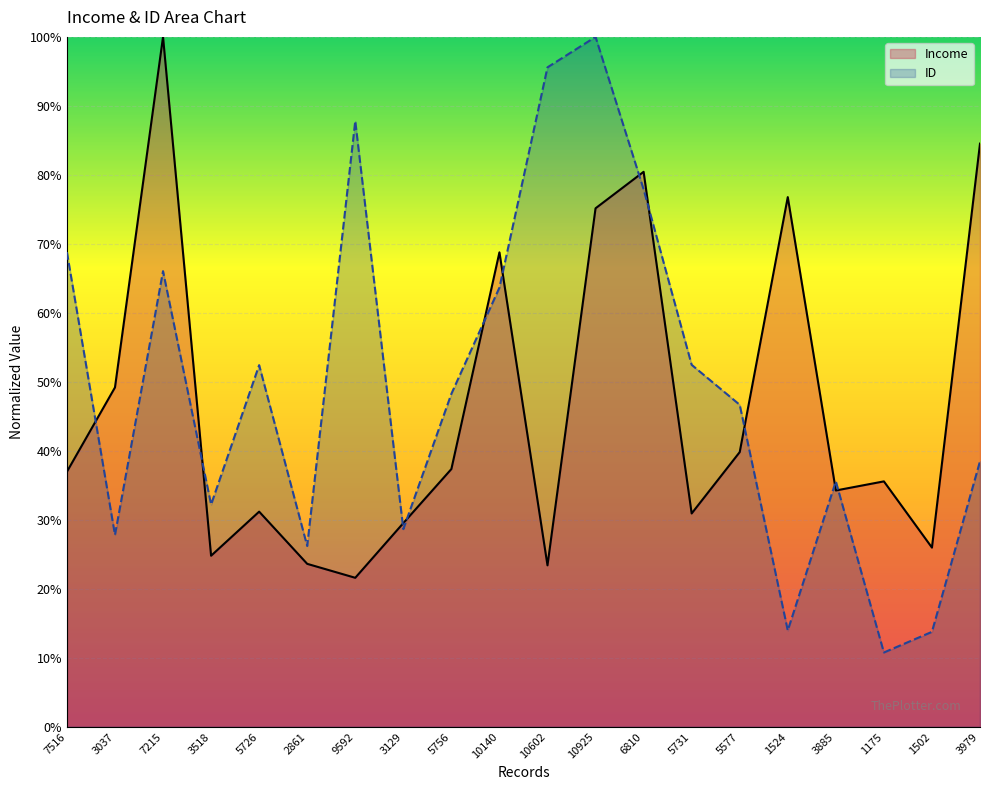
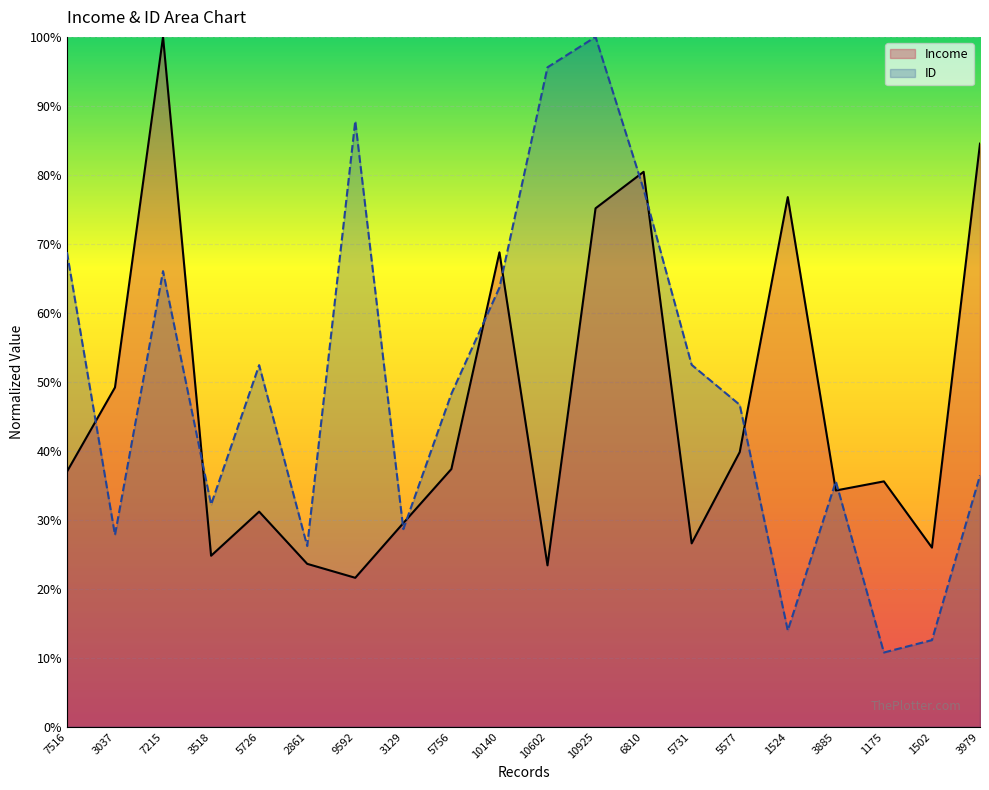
  {
    "Income": {
      "7516": "37%",
      "3037": "49%",
      "7215": "100%",
      "3518": "25%",
      "5726": "31%",
      "2861": "24%",
      "9592": "22%",
      "3129": "30%",
      "5756": "37%",
      "10140": "69%",
      "10602": "23%",
      "10925": "75%",
      "6810": "80%",
-     "5731": "31%",
+     "5731": "27%",
      "5577": "40%",
      "1524": "77%",
      "3885": "34%",
      "1175": "36%",
      "1502": "26%",
      "3979": "85%"
    },
    "ID": {
      "7516": "69%",
      "3037": "28%",
      "7215": "66%",
      "3518": "32%",
      "5726": "52%",
      "2861": "26%",
      "9592": "88%",
      "3129": "29%",
      "5756": "48%",
      "10140": "64%",
      "10602": "96%",
      "10925": "100%",
      "6810": "78%",
      "5731": "52%",
      "5577": "47%",
      "1524": "14%",
      "3885": "36%",
      "1175": "11%",
-     "1502": "14%",
-     "3979": "38%"
+     "1502": "13%",
+     "3979": "36%"
    }
  }
